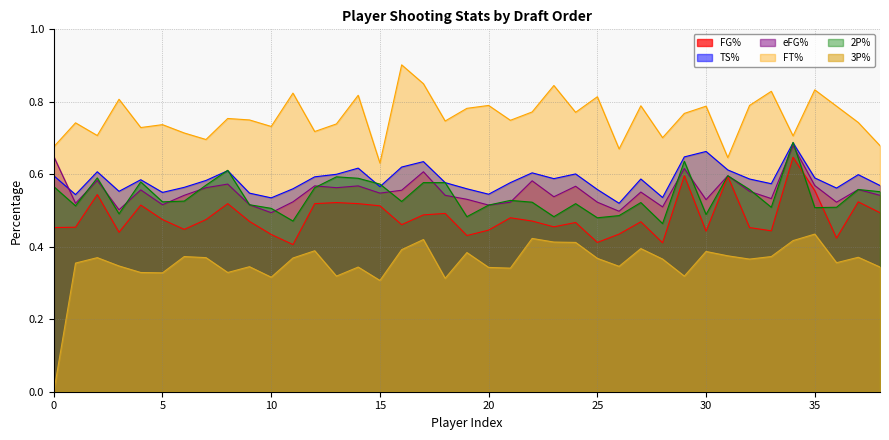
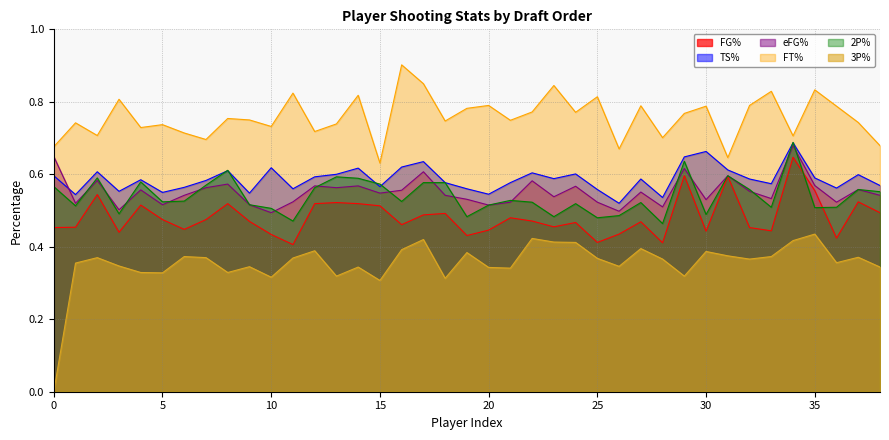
  {
    "FG%": {
      "0": 0.45,
      "5": 0.48,
      "10": 0.43,
      "15": 0.51,
      "20": 0.45,
      "25": 0.41,
      "30": 0.44,
      "35": 0.56
    },
    "TS%": {
      "0": 0.60,
      "5": 0.55,
-     "10": 0.54,
+     "10": 0.62,
      "20": 0.55,
      "25": 0.56,
      "30": 0.66,
      "35": 0.59
    },
    "eFG%": {
      "0": 0.65,
      "5": 0.52,
      "10": 0.49,
      "15": 0.55,
      "25": 0.52,
      "30": 0.53,
      "35": 0.57
    },
    "2P%": {
      "0": 0.57,
      "5": 0.52,
      "10": 0.51,
      "25": 0.48,
      "30": 0.49,
      "35": 0.51
    }
  }
